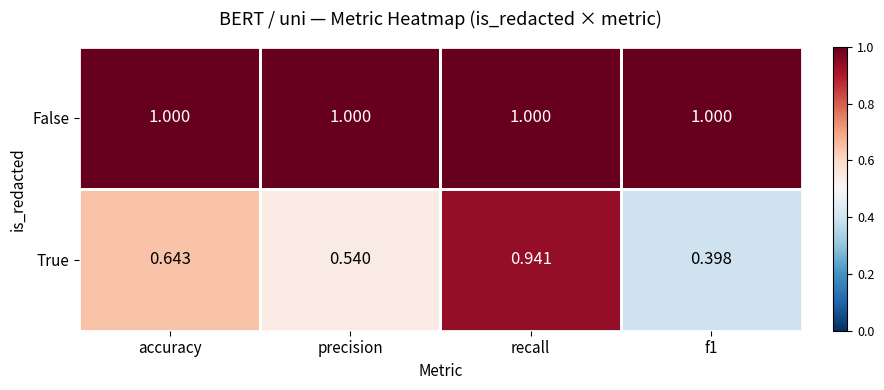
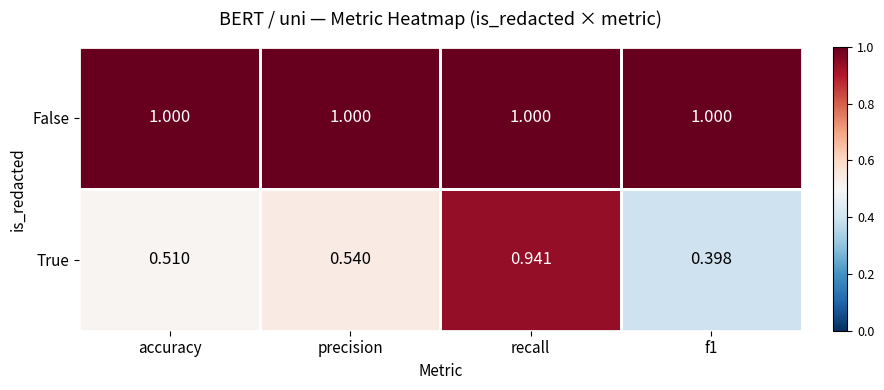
  {
    "False": {
      "accuracy": 1.000,
      "precision": 1.000,
      "recall": 1.000,
      "f1": 1.000
    },
    "True": {
-     "accuracy": 0.643,
+     "accuracy": 0.510,
      "precision": 0.540,
      "recall": 0.941,
      "f1": 0.398
    }
  }
